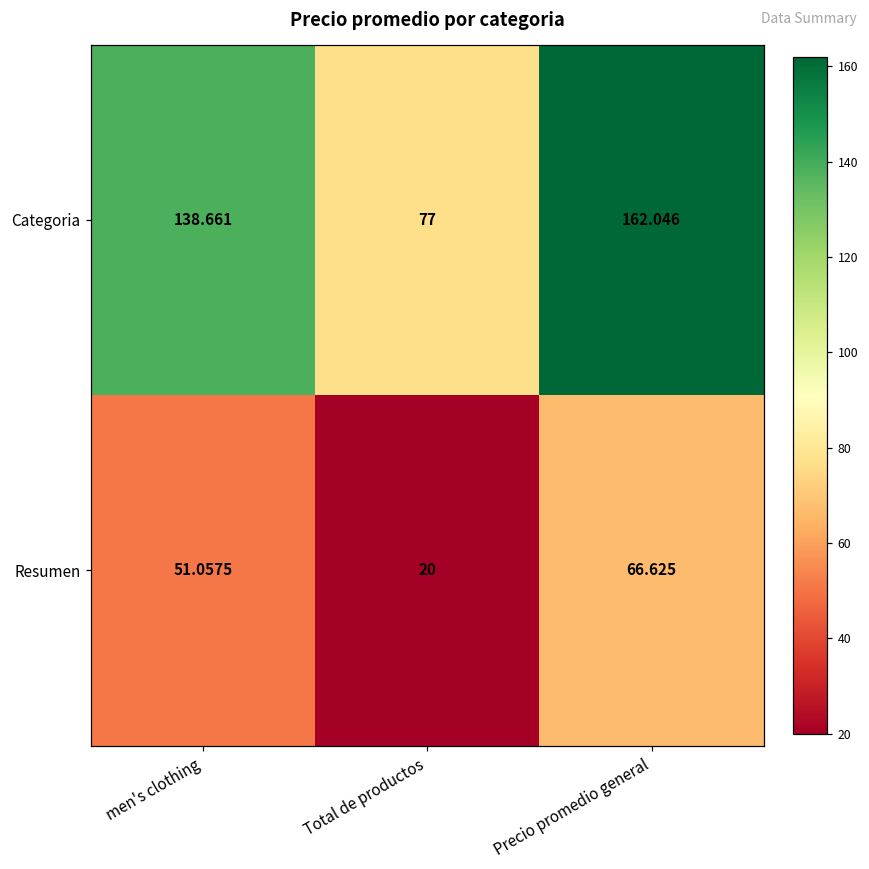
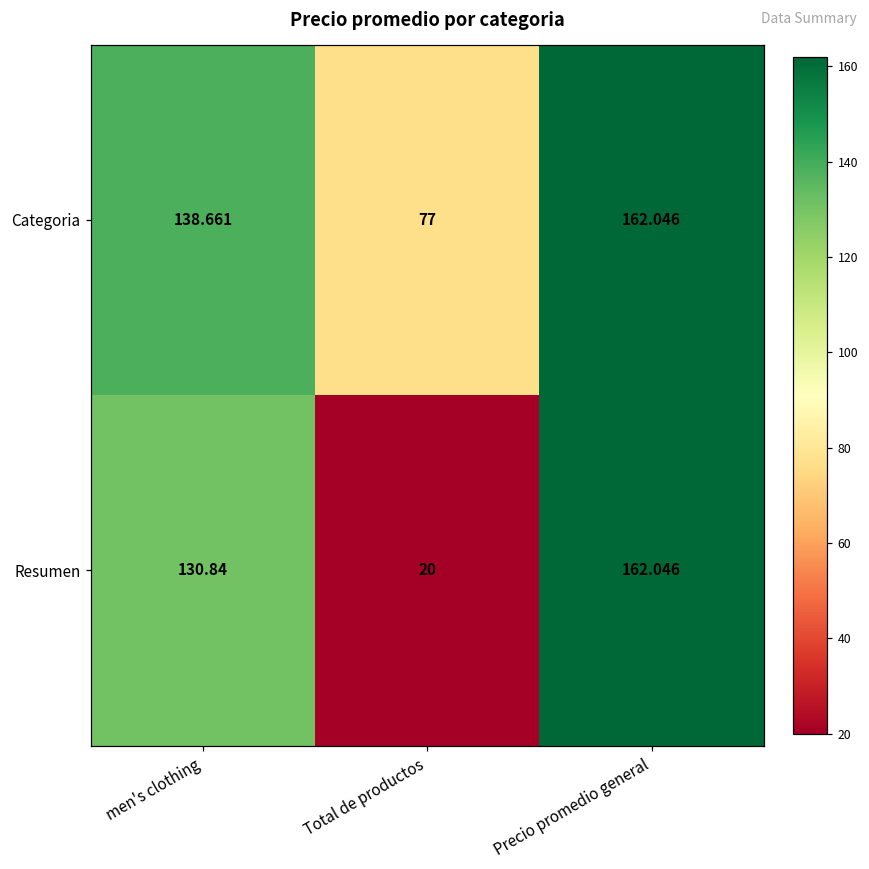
  {
    "Categoria": {
      "men's clothing": 138.661,
      "Total de productos": 77,
      "Precio promedio general": 162.046
    },
    "Resumen": {
-     "men's clothing": 51.0575,
+     "men's clothing": 130.84,
      "Total de productos": 20,
-     "Precio promedio general": 66.625
+     "Precio promedio general": 162.046
    }
  }
